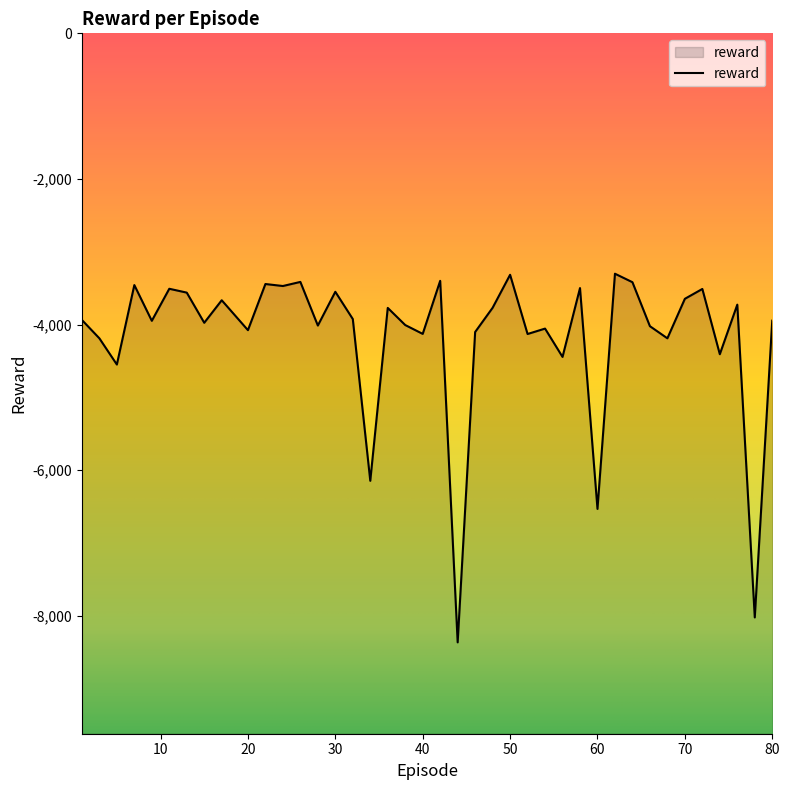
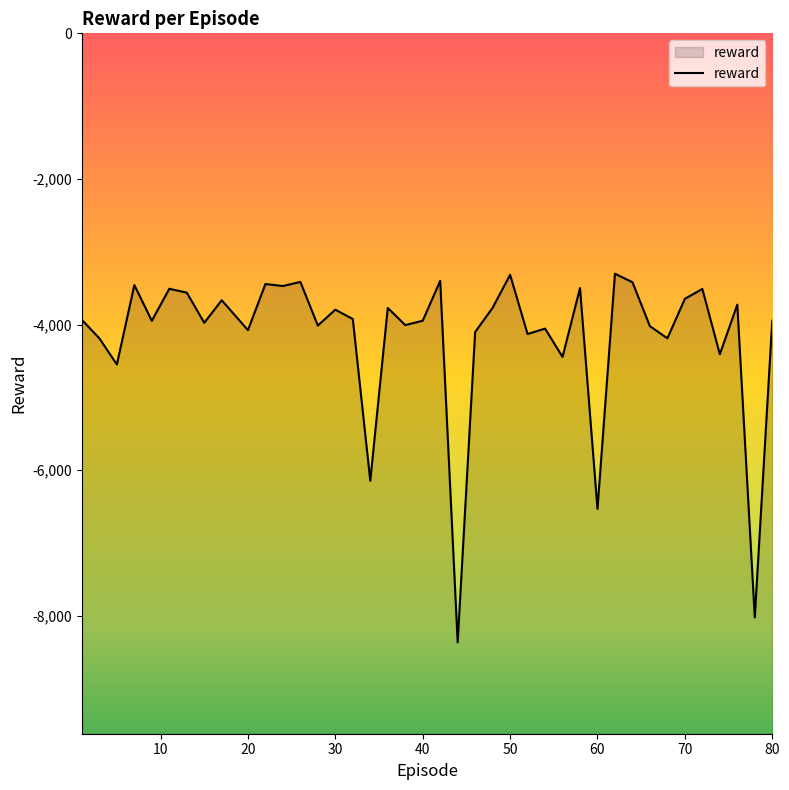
  {
    "20": "-4,100",
-   "30": "-3,500",
-   "40": "-4,100",
+   "30": "-3,800",
+   "40": "-3,900",
    "50": "-3,300",
    "60": "-6,500",
    "70": "-3,600",
    "80": "-3,900"
  }
